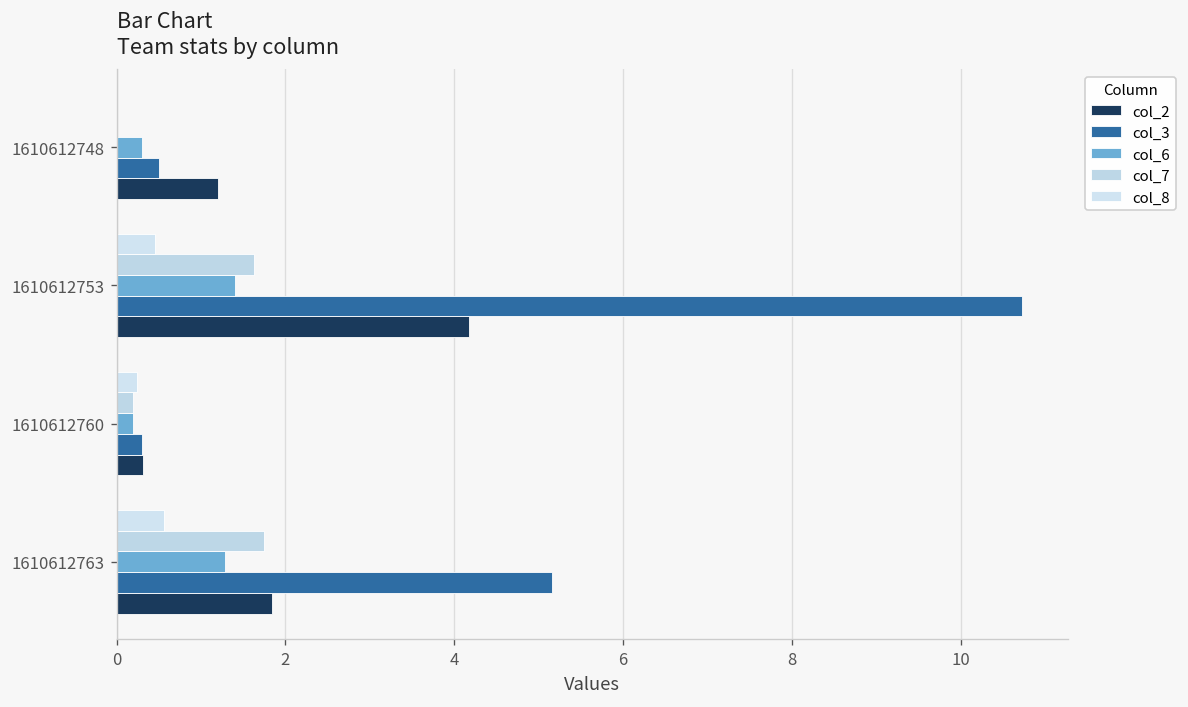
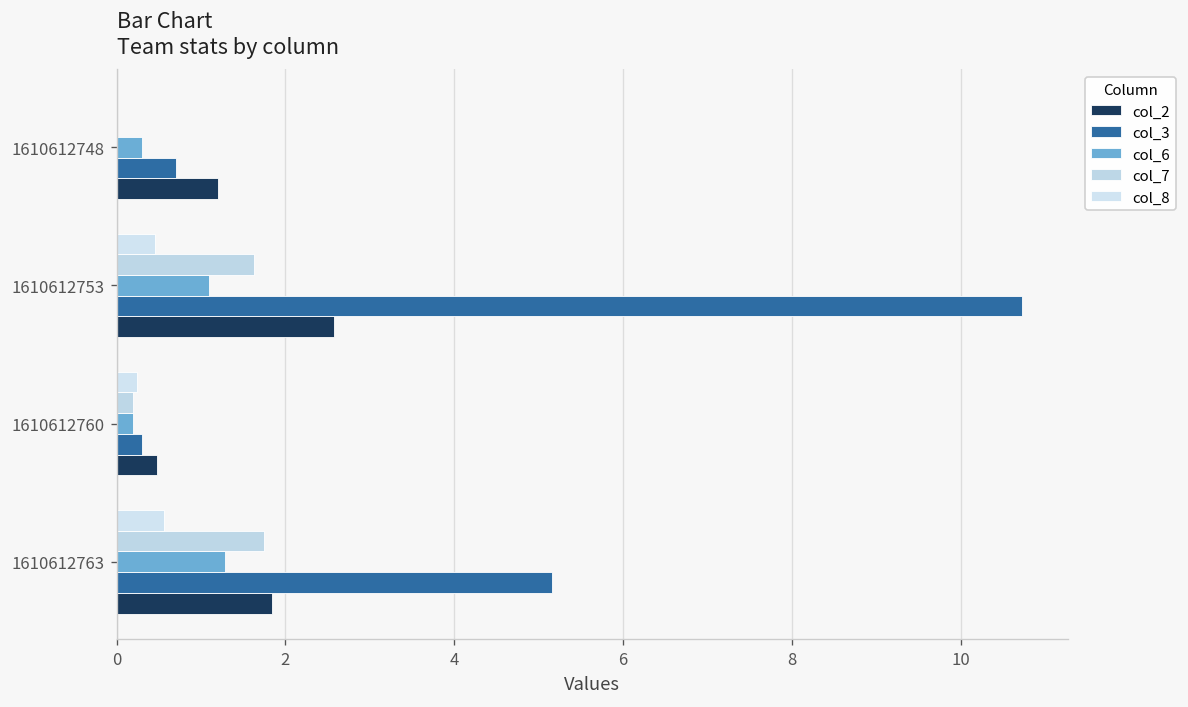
  {
    "col_2": {
      "1610612748": 1.2,
-     "1610612753": 4.2,
-     "1610612760": 0.3,
+     "1610612753": 2.6,
+     "1610612760": 0.5,
      "1610612763": 1.8
    },
    "col_3": {
-     "1610612748": 0.5,
+     "1610612748": 0.7,
      "1610612753": 10.7,
      "1610612760": 0.3,
      "1610612763": 5.2
    },
    "col_6": {
      "1610612748": 0.3,
-     "1610612753": 1.4,
+     "1610612753": 1.1,
      "1610612760": 0.2,
      "1610612763": 1.3
    }
  }
